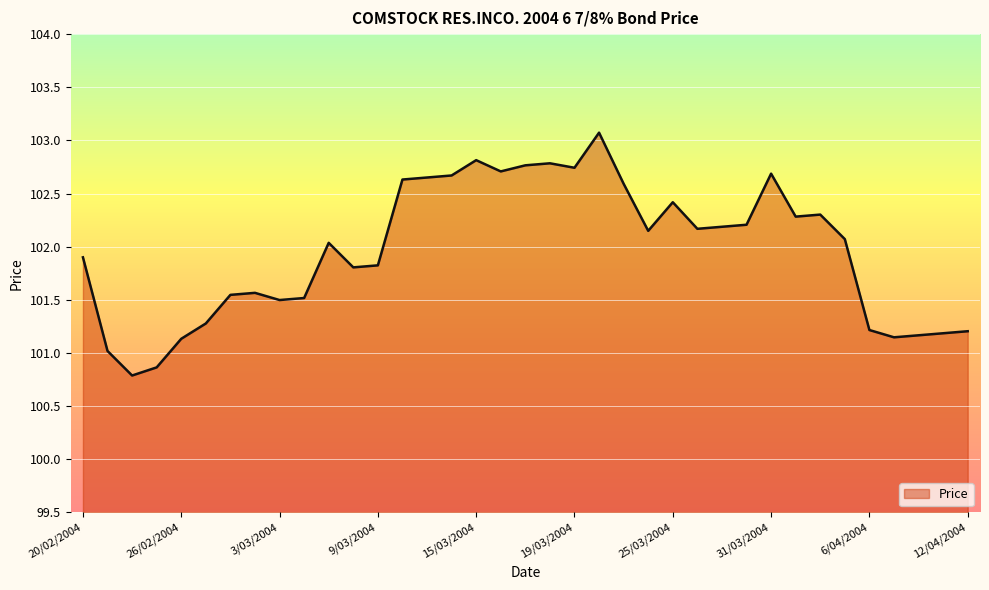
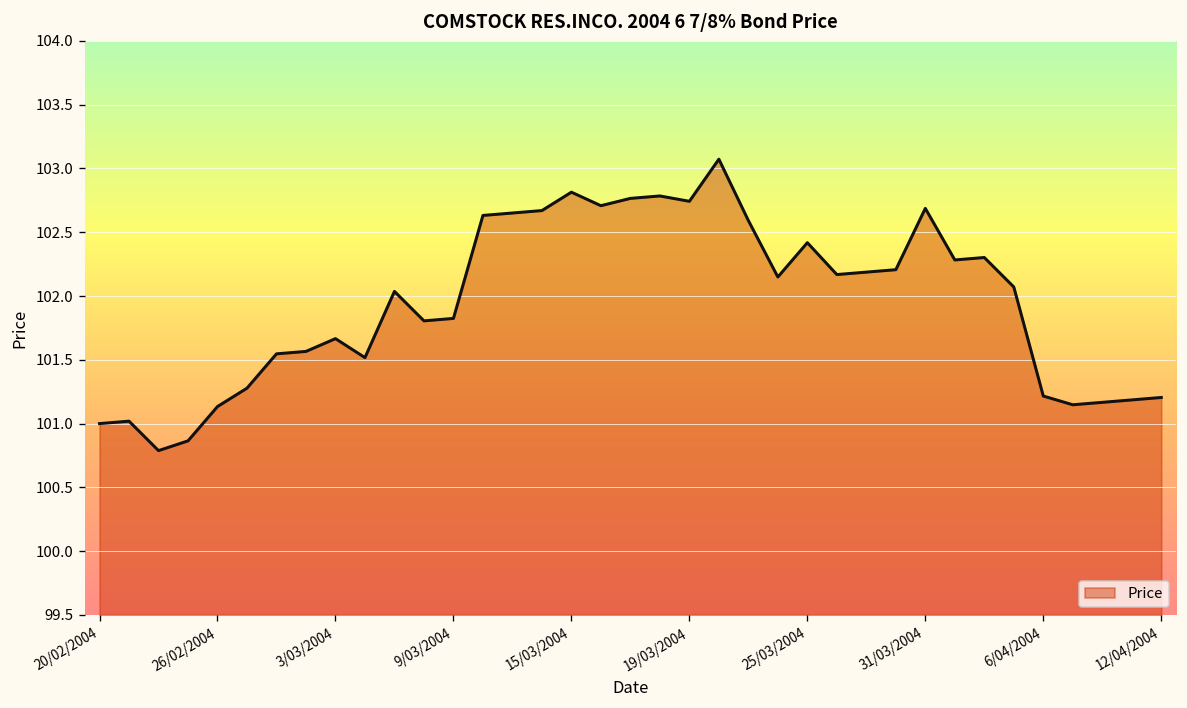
  {
-   "20/02/2004": 101.9,
+   "20/02/2004": 101.0,
    "26/02/2004": 101.13,
-   "3/03/2004": 101.50,
+   "3/03/2004": 101.67,
    "9/03/2004": 101.82,
    "15/03/2004": 102.81,
    "19/03/2004": 102.74,
    "25/03/2004": 102.42,
    "31/03/2004": 102.69,
    "6/04/2004": 101.22,
    "12/04/2004": 101.20
  }
